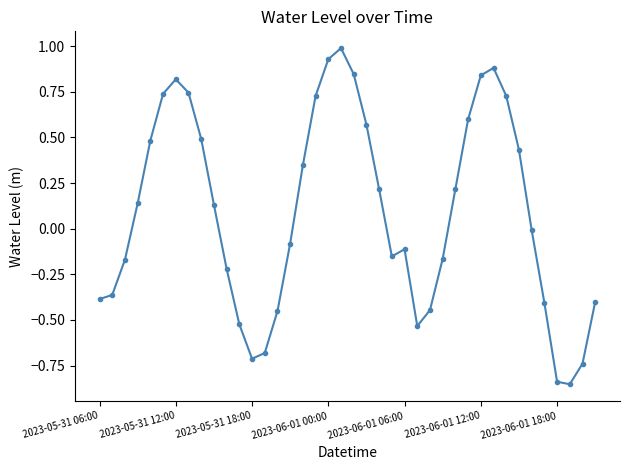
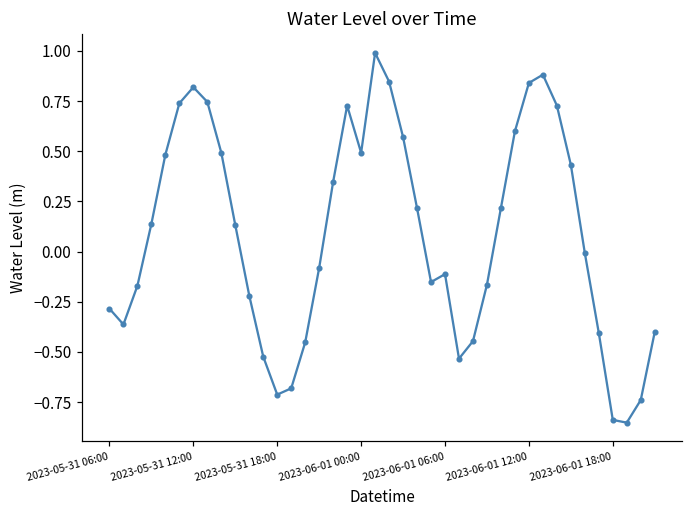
  {
-   "2023-05-31 06:00": -0.39,
+   "2023-05-31 06:00": -0.28,
    "2023-05-31 12:00": 0.82,
    "2023-05-31 18:00": -0.71,
-   "2023-06-01 00:00": 0.93,
+   "2023-06-01 00:00": 0.49,
    "2023-06-01 06:00": -0.11,
    "2023-06-01 12:00": 0.84,
    "2023-06-01 18:00": -0.84
  }
